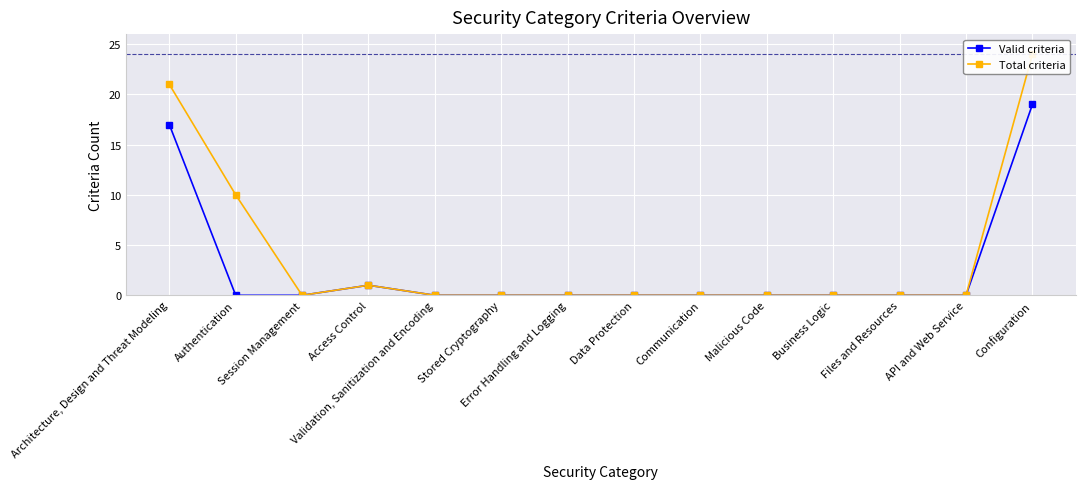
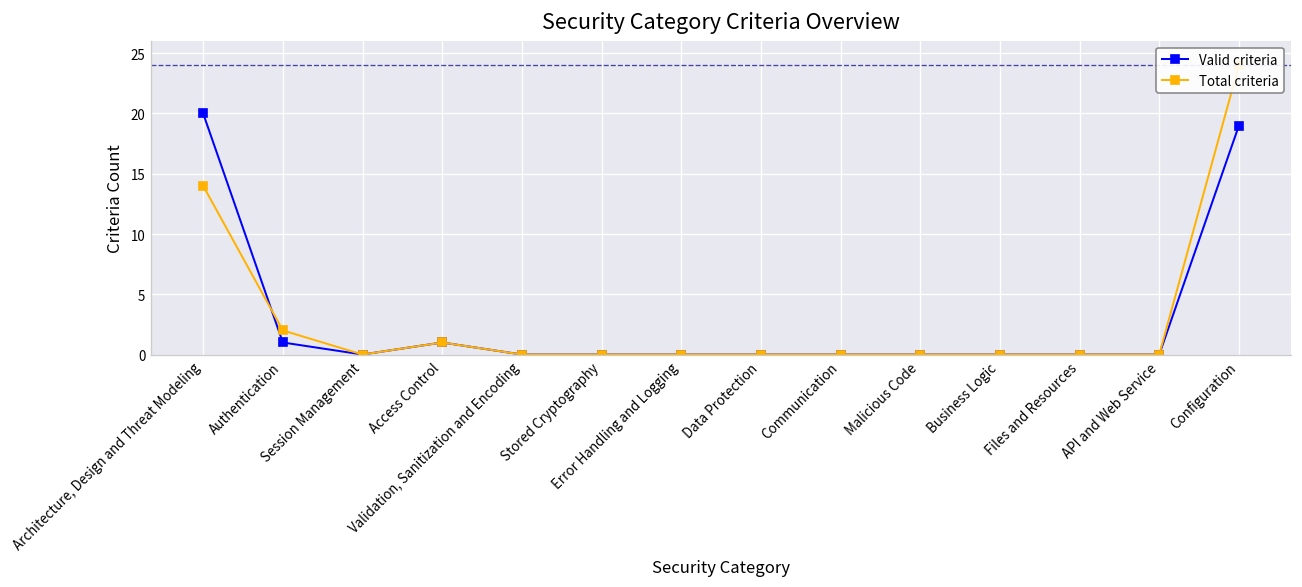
  {
    "Valid criteria": {
-     "Architecture, Design and Threat Modeling": 17,
-     "Authentication": 0,
+     "Architecture, Design and Threat Modeling": 20,
+     "Authentication": 1,
      "Configuration": 19
    },
    "Total criteria": {
-     "Architecture, Design and Threat Modeling": 21,
-     "Authentication": 10
+     "Architecture, Design and Threat Modeling": 14,
+     "Authentication": 2
    }
  }
